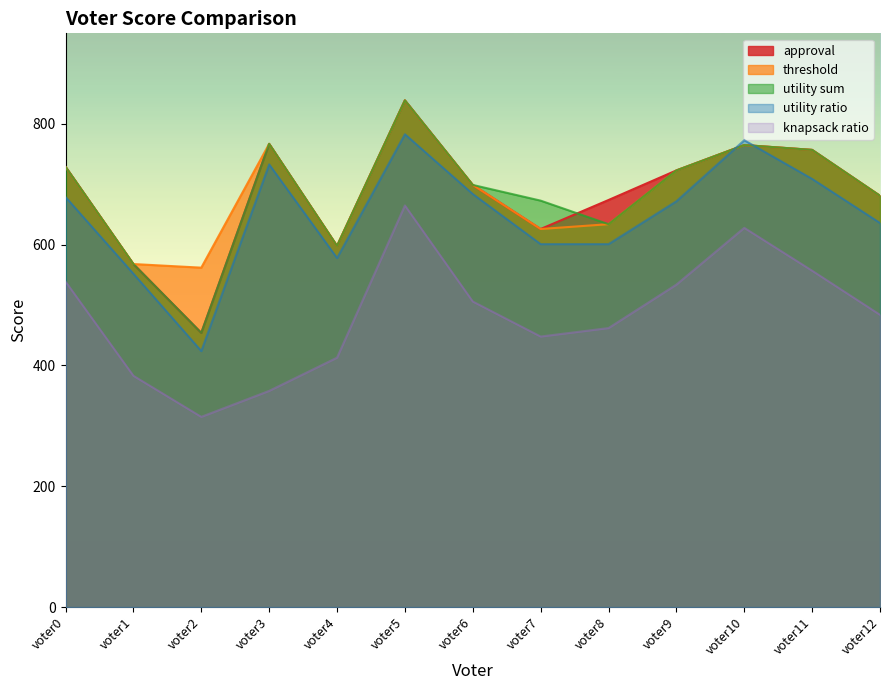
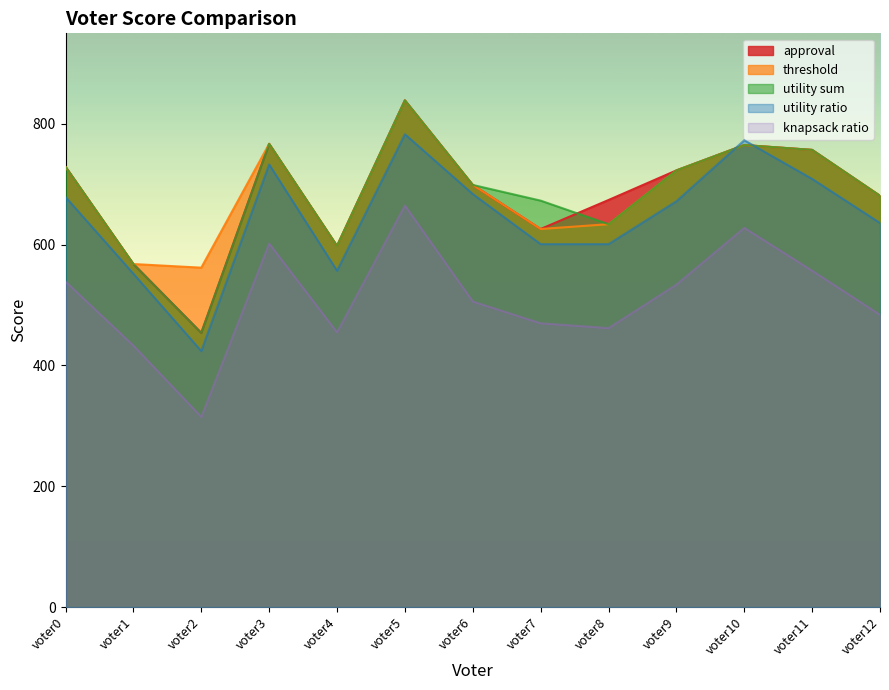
  {
    "approval": {
      "voter8": 670
    },
    "threshold": {
      "voter2": 560
    },
    "utility sum": {
      "voter7": 670
    },
    "utility ratio": {
      "voter0": 680,
      "voter1": 550,
      "voter2": 420,
      "voter3": 730,
-     "voter4": 580,
+     "voter4": 560,
      "voter5": 780,
      "voter6": 680,
      "voter7": 600,
      "voter8": 600,
      "voter9": 670,
      "voter10": 770,
      "voter11": 710,
      "voter12": 640
    },
    "knapsack ratio": {
      "voter0": 540,
-     "voter1": 380,
+     "voter1": 430,
      "voter2": 320,
-     "voter3": 360,
-     "voter4": 410,
+     "voter3": 600,
+     "voter4": 460,
      "voter5": 670,
      "voter6": 510,
-     "voter7": 450,
+     "voter7": 470,
      "voter8": 460,
      "voter9": 530,
      "voter10": 630,
      "voter11": 560,
      "voter12": 480
    }
  }
